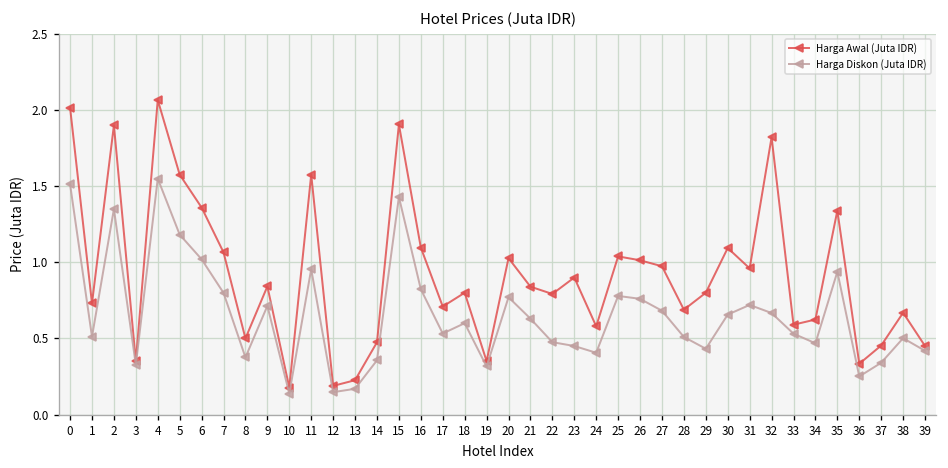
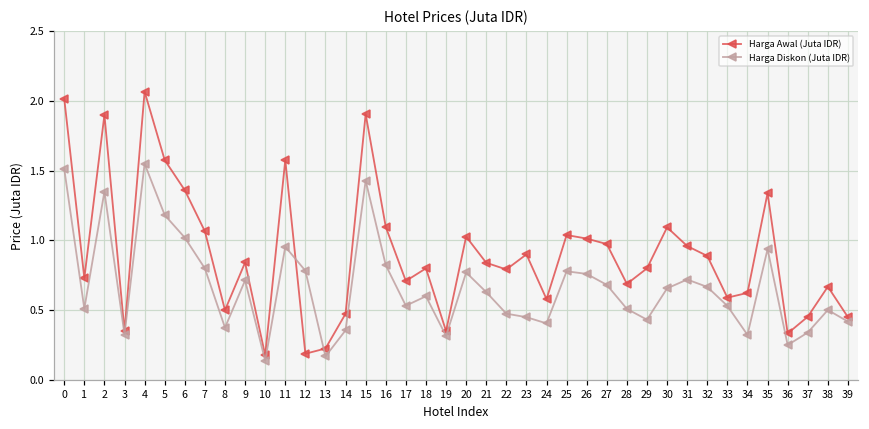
  {
    "Harga Awal (Juta IDR)": {
      "0": 2.02,
      "1": 0.73,
      "2": 1.90,
      "3": 0.35,
      "4": 2.07,
      "5": 1.58,
      "6": 1.36,
      "7": 1.07,
      "8": 0.50,
      "9": 0.84,
      "10": 0.18,
      "11": 1.58,
      "12": 0.19,
      "13": 0.23,
      "14": 0.47,
      "15": 1.91,
      "16": 1.10,
      "17": 0.71,
      "18": 0.80,
      "19": 0.35,
      "20": 1.03,
      "21": 0.84,
      "22": 0.79,
      "23": 0.90,
      "24": 0.58,
      "25": 1.04,
      "26": 1.01,
      "27": 0.97,
      "28": 0.69,
      "29": 0.80,
      "30": 1.09,
      "31": 0.96,
-     "32": 1.82,
+     "32": 0.89,
      "33": 0.59,
      "34": 0.62,
      "35": 1.34,
      "36": 0.33,
      "37": 0.45,
      "38": 0.67,
      "39": 0.45
    },
    "Harga Diskon (Juta IDR)": {
      "0": 1.51,
      "1": 0.51,
      "2": 1.35,
      "3": 0.33,
      "4": 1.55,
      "5": 1.18,
      "6": 1.02,
      "7": 0.80,
      "8": 0.38,
      "9": 0.71,
      "10": 0.14,
      "11": 0.96,
-     "12": 0.15,
+     "12": 0.78,
      "13": 0.17,
      "14": 0.36,
      "15": 1.43,
      "16": 0.82,
      "17": 0.53,
      "18": 0.60,
      "19": 0.32,
      "20": 0.77,
      "21": 0.63,
      "22": 0.48,
      "23": 0.45,
      "24": 0.41,
      "25": 0.78,
      "26": 0.76,
      "27": 0.68,
      "28": 0.51,
      "29": 0.43,
      "30": 0.66,
      "31": 0.72,
      "32": 0.67,
      "33": 0.53,
-     "34": 0.47,
+     "34": 0.32,
      "35": 0.94,
      "36": 0.25,
      "37": 0.34,
      "38": 0.50,
      "39": 0.42
    }
  }
